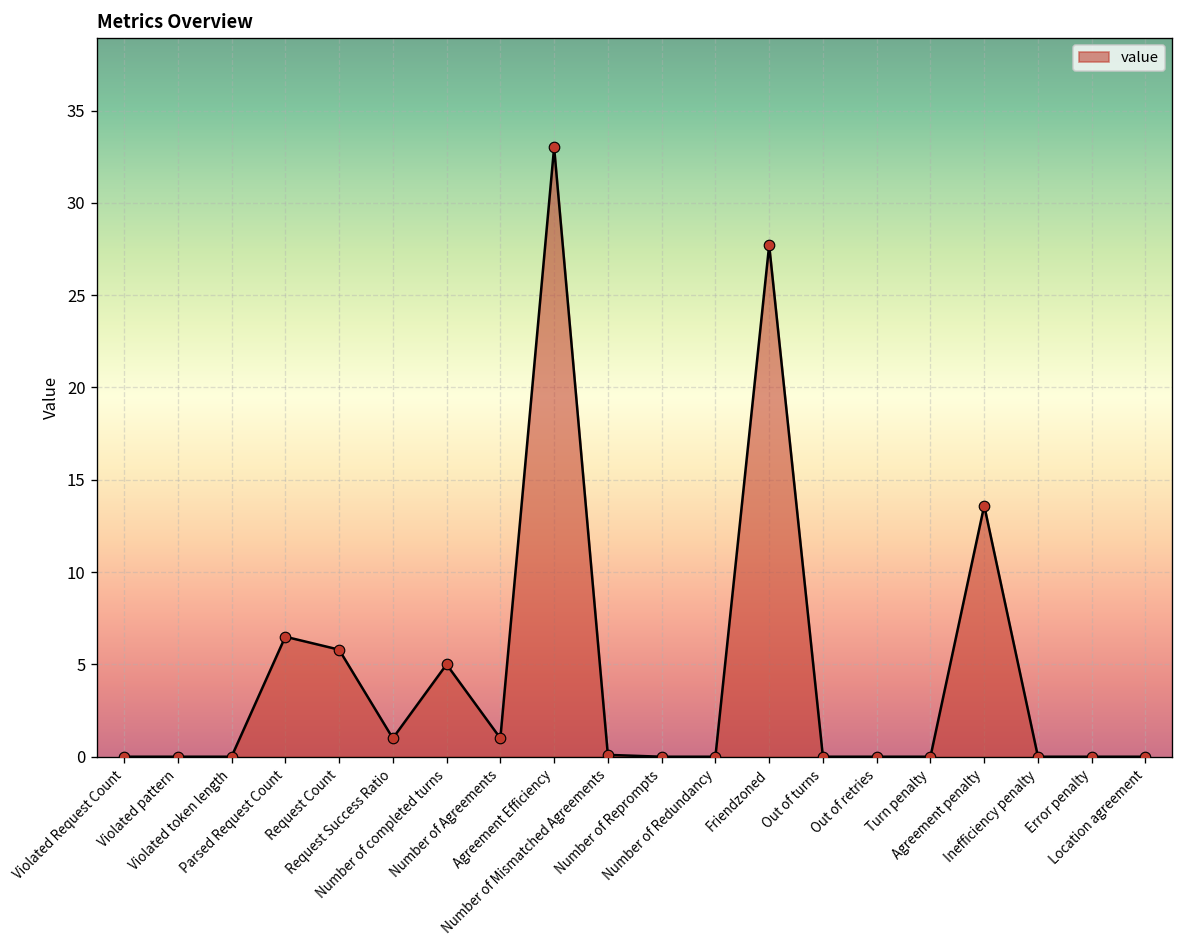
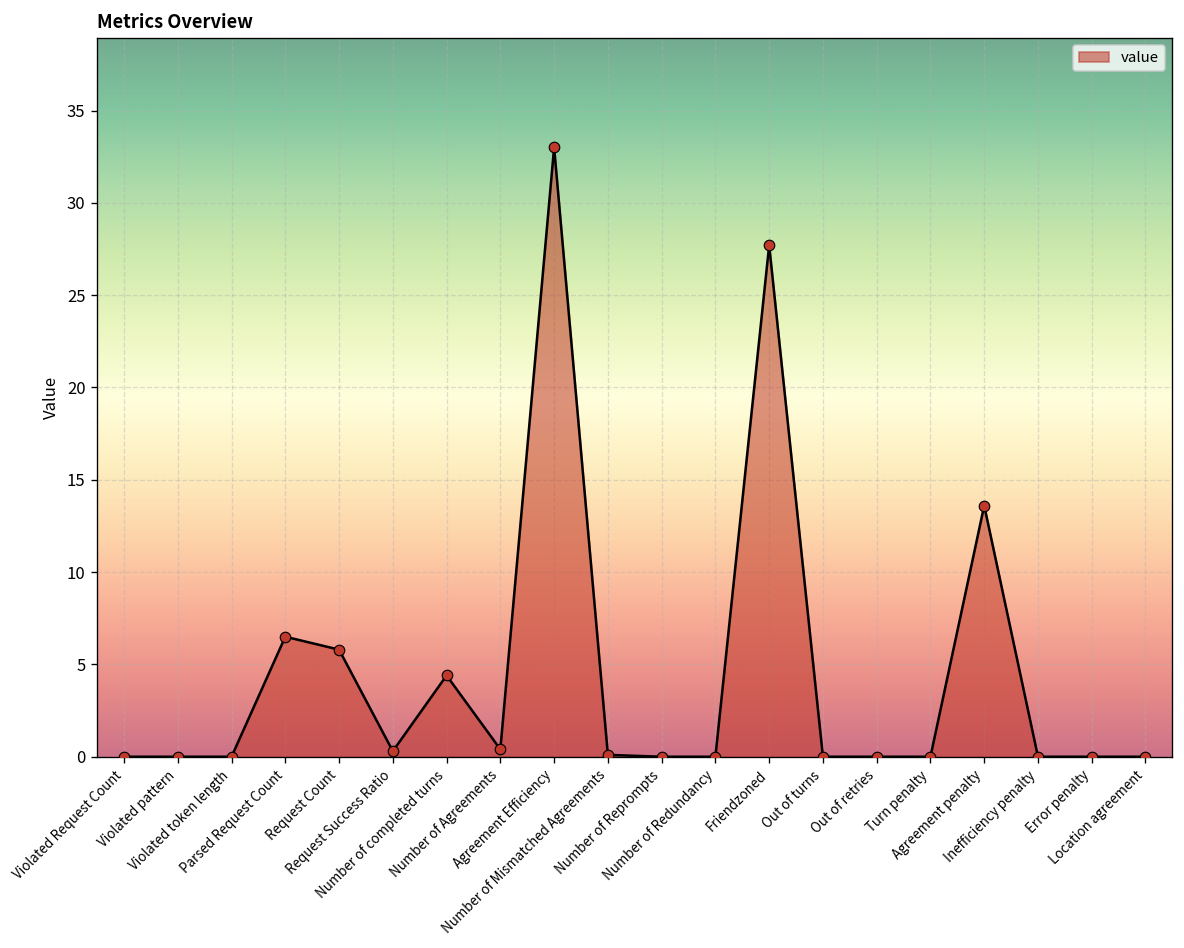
  {
    "Violated Request Count": 0.0,
    "Violated pattern": 0.0,
    "Violated token length": 0.0,
    "Parsed Request Count": 6.5,
    "Request Count": 5.8,
-   "Request Success Ratio": 1.0,
-   "Number of completed turns": 5.0,
-   "Number of Agreements": 1.0,
+   "Request Success Ratio": 0.3,
+   "Number of completed turns": 4.4,
+   "Number of Agreements": 0.4,
    "Agreement Efficiency": 33.0,
    "Number of Mismatched Agreements": 0.1,
    "Number of Reprompts": 0.0,
    "Number of Redundancy": 0.0,
    "Friendzoned": 27.7,
    "Out of turns": 0.0,
    "Out of retries": 0.0,
    "Turn penalty": 0.0,
    "Agreement penalty": 13.6,
    "Inefficiency penalty": 0.0,
    "Error penalty": 0.0,
    "Location agreement": 0.0
  }
